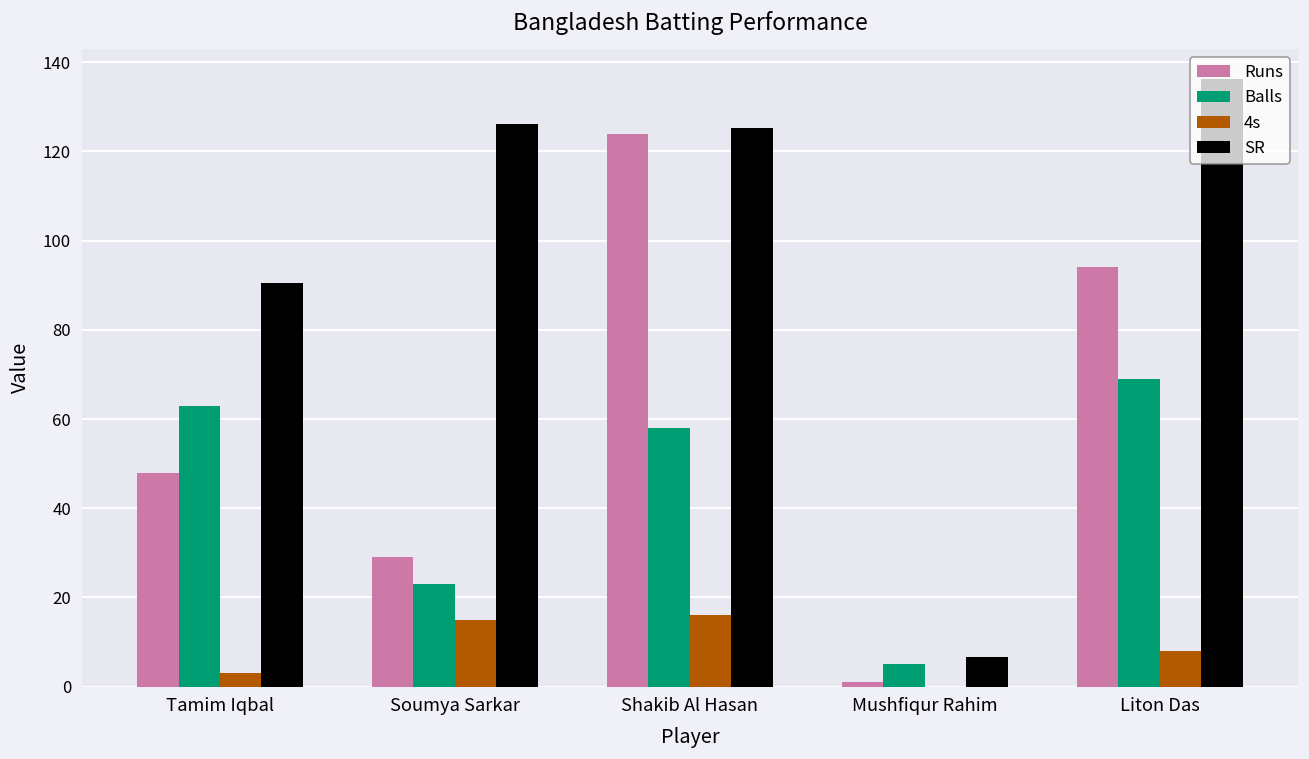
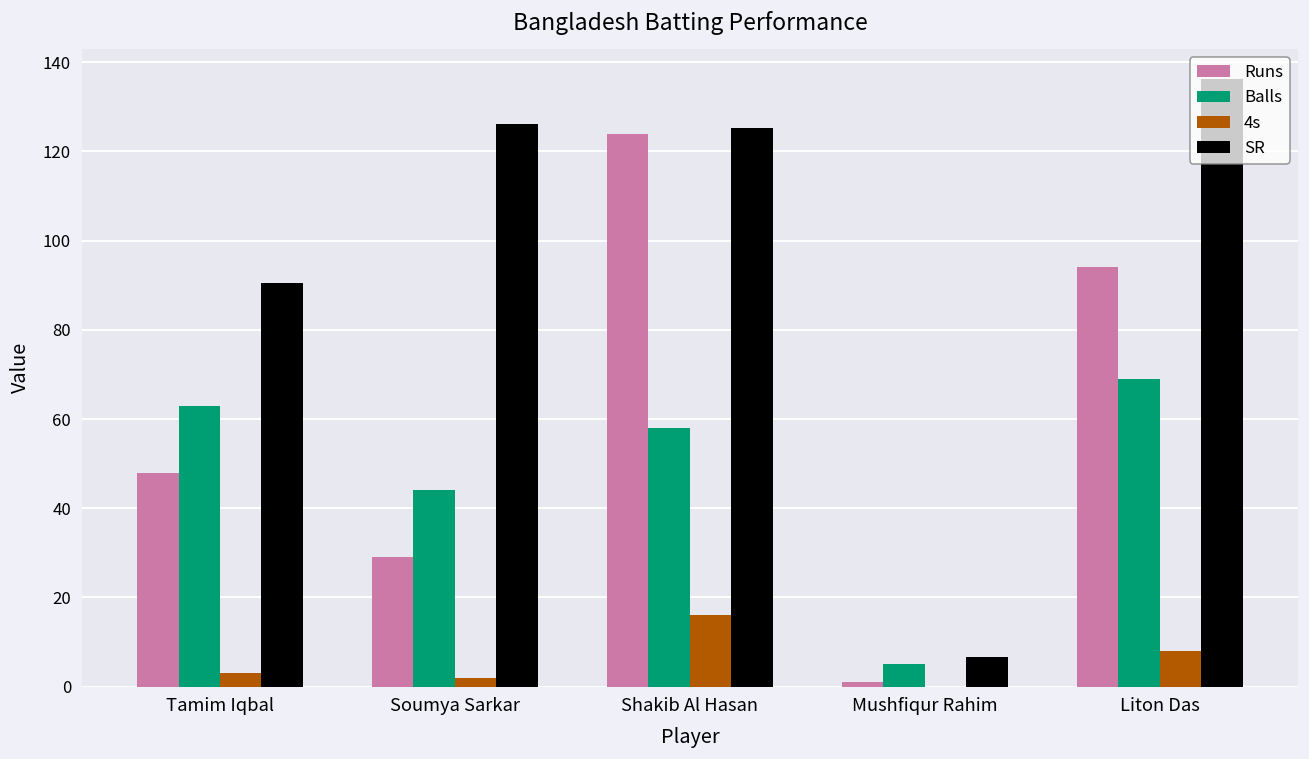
  {
    "Runs": {
      "Tamim Iqbal": 48,
      "Soumya Sarkar": 29,
      "Shakib Al Hasan": 124,
      "Mushfiqur Rahim": 1,
      "Liton Das": 94
    },
    "Balls": {
      "Tamim Iqbal": 63,
-     "Soumya Sarkar": 23,
+     "Soumya Sarkar": 44,
      "Shakib Al Hasan": 58,
      "Mushfiqur Rahim": 5,
      "Liton Das": 69
    },
    "4s": {
      "Tamim Iqbal": 3,
-     "Soumya Sarkar": 15,
+     "Soumya Sarkar": 2,
      "Shakib Al Hasan": 16,
      "Mushfiqur Rahim": 0,
      "Liton Das": 8
    },
    "SR": {
      "Tamim Iqbal": 91,
      "Soumya Sarkar": 126,
      "Shakib Al Hasan": 125,
      "Mushfiqur Rahim": 7
    }
  }
